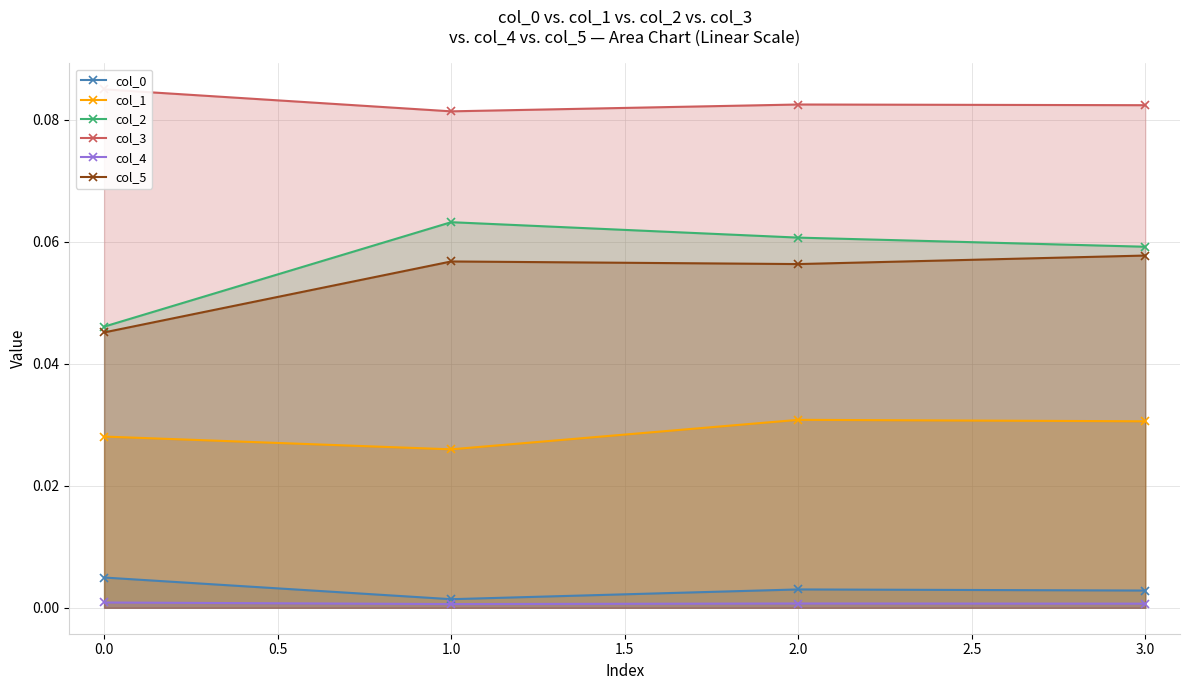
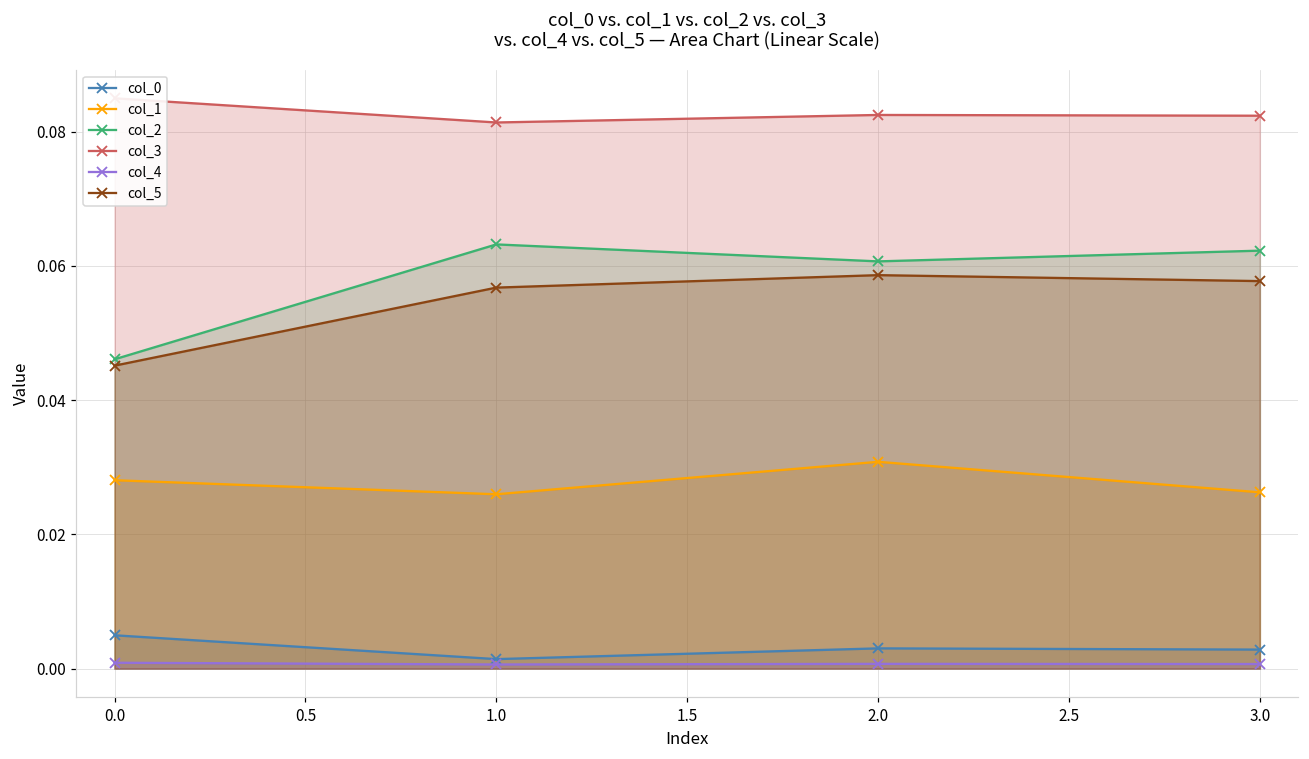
  {
    "col_0": {
      "0.0": 0.005,
      "1.0": 0.001,
      "2.0": 0.003,
      "3.0": 0.003
    },
    "col_1": {
      "0.0": 0.028,
      "1.0": 0.026,
      "2.0": 0.031,
-     "3.0": 0.031
+     "3.0": 0.026
    },
    "col_2": {
      "0.0": 0.046,
      "1.0": 0.063,
      "2.0": 0.061,
-     "3.0": 0.059
+     "3.0": 0.062
    },
    "col_3": {
      "1.0": 0.081,
      "2.0": 0.083,
      "3.0": 0.082
    },
    "col_4": {
      "0.0": 0.001,
      "1.0": 0.001,
      "2.0": 0.001,
      "3.0": 0.001
    },
    "col_5": {
      "0.0": 0.045,
      "1.0": 0.057,
-     "2.0": 0.056,
+     "2.0": 0.059,
      "3.0": 0.058
    }
  }
